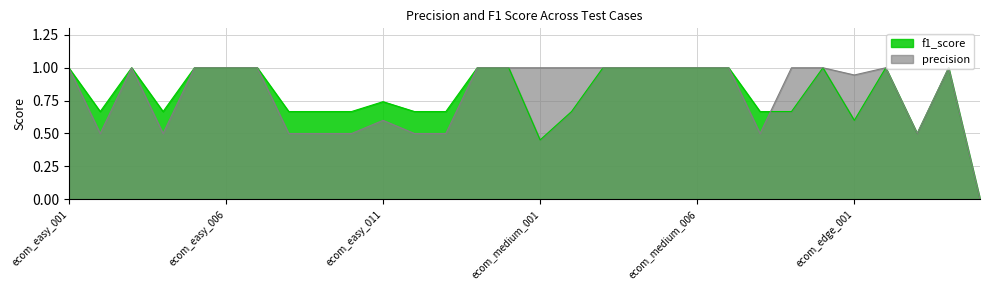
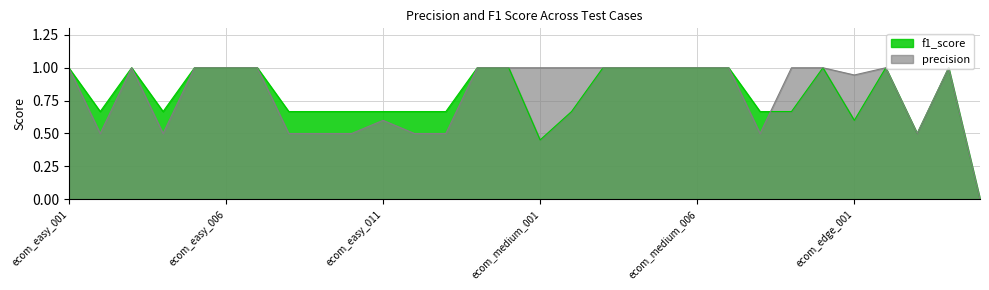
  {
    "f1_score": {
-     "ecom_easy_011": 0.74,
+     "ecom_easy_011": 0.67,
      "ecom_medium_001": 0.45,
      "ecom_edge_001": 0.60
    },
    "precision": {
      "ecom_easy_011": 0.60,
      "ecom_medium_001": 1.00,
      "ecom_edge_001": 0.95
    }
  }
